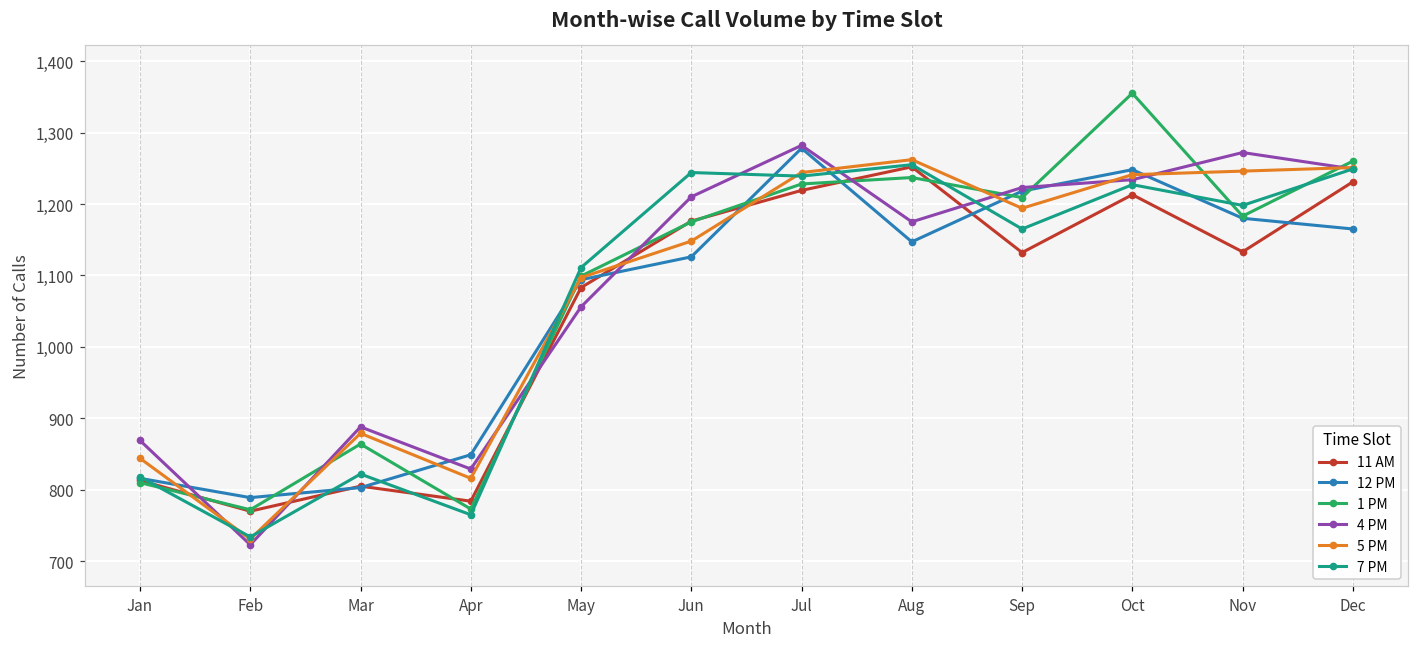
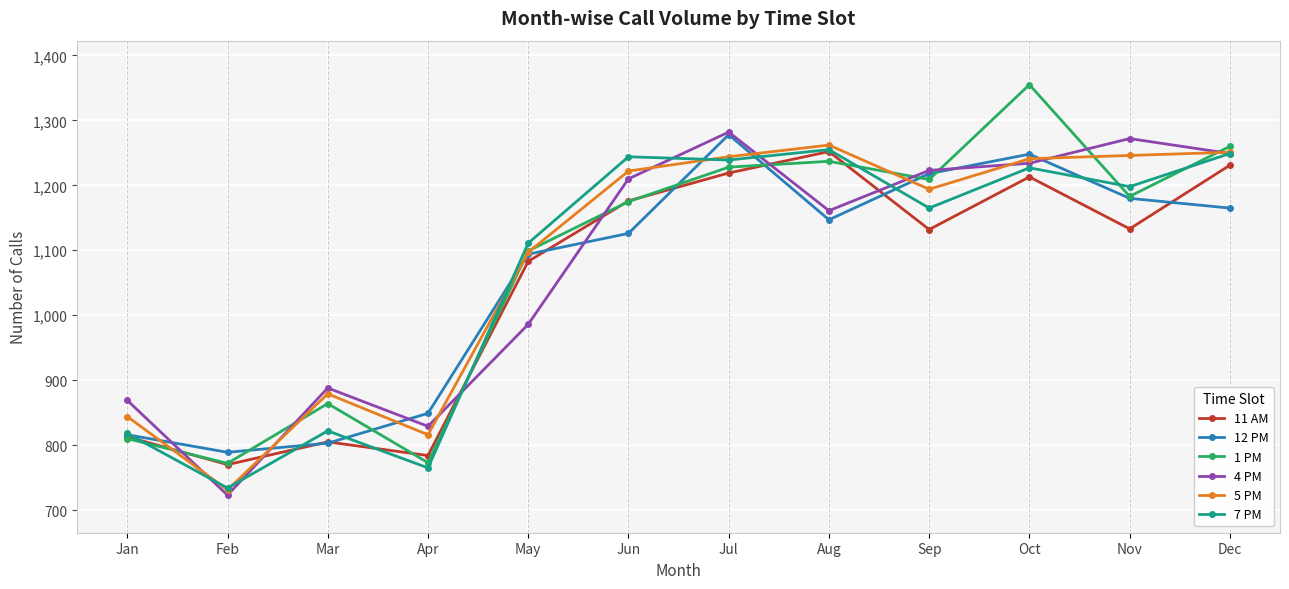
  {
    "11 AM": {
      "Apr": "780",
      "May": "1,080",
      "Jul": "1,220",
      "Sep": "1,130",
      "Oct": "1,210",
      "Nov": "1,130",
      "Dec": "1,230"
    },
    "12 PM": {
      "Feb": "790",
      "Apr": "850",
      "Jun": "1,130",
      "Jul": "1,280",
      "Aug": "1,150",
      "Sep": "1,220",
      "Oct": "1,250",
      "Dec": "1,170"
    },
    "4 PM": {
      "Jan": "870",
      "Feb": "720",
      "Mar": "890",
      "Apr": "830",
-     "May": "1,060",
+     "May": "990",
      "Jun": "1,210",
      "Jul": "1,280",
-     "Aug": "1,180",
+     "Aug": "1,160",
      "Sep": "1,220",
      "Oct": "1,230",
      "Nov": "1,270"
    },
    "5 PM": {
      "Jan": "840",
      "Mar": "880",
      "Apr": "820",
-     "Jun": "1,150",
+     "Jun": "1,220",
      "Jul": "1,240",
      "Aug": "1,260",
      "Sep": "1,190",
      "Oct": "1,240",
      "Nov": "1,250"
    }
  }
